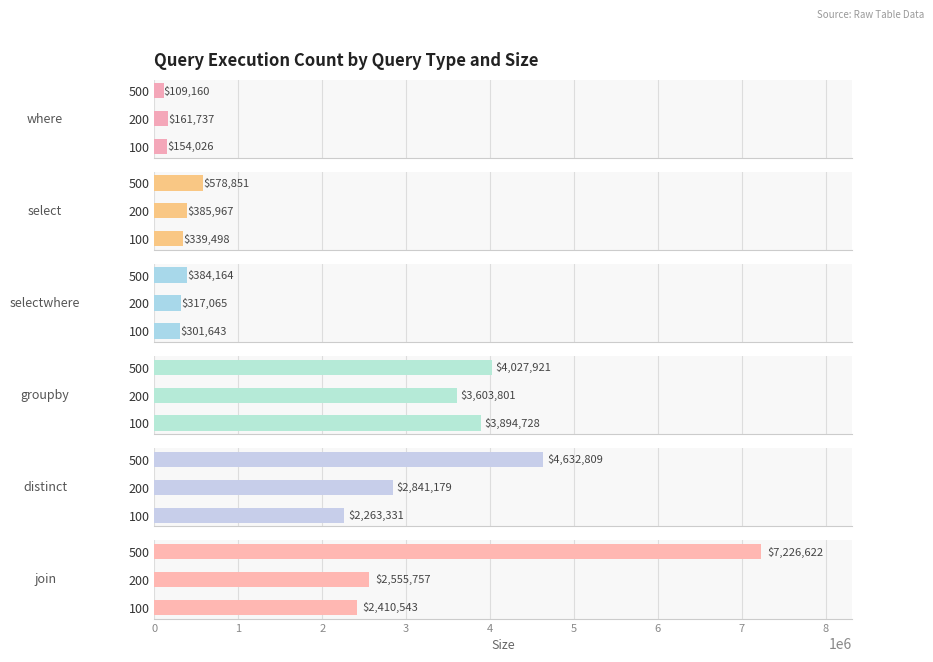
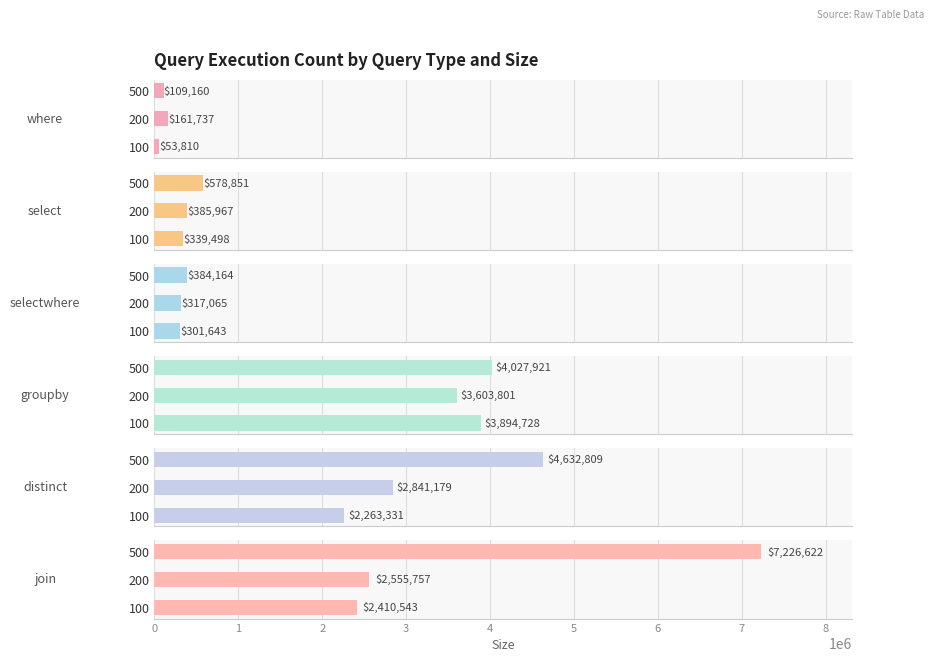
  {
    "Query Execution Count by Query Type and Size": {
      "500": "$109,160",
      "200": "$161,737",
-     "100": "$154,026"
+     "100": "$53,810"
    }
  }
